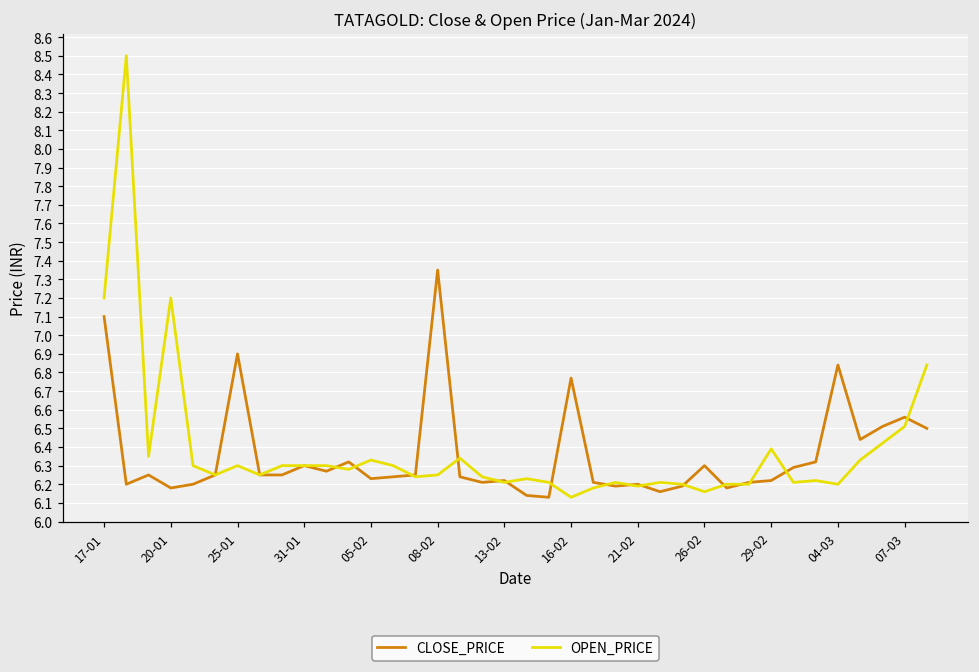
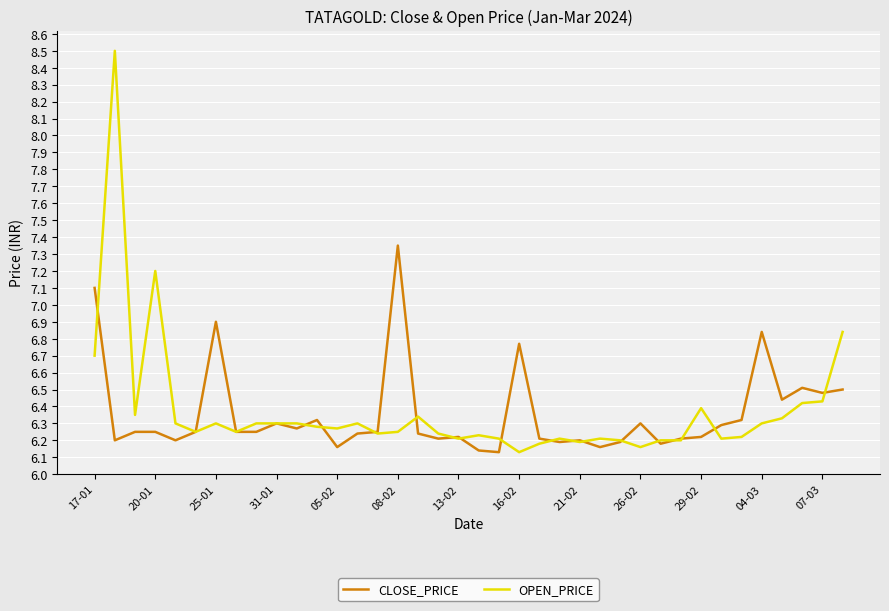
  {
    "CLOSE_PRICE": {
      "17-01": 7.10,
-     "20-01": 6.18,
+     "20-01": 6.25,
      "25-01": 6.90,
-     "05-02": 6.23,
+     "05-02": 6.16,
      "08-02": 7.35,
      "16-02": 6.77,
      "26-02": 6.30,
      "29-02": 6.22,
      "04-03": 6.84,
-     "07-03": 6.56
+     "07-03": 6.48
    },
    "OPEN_PRICE": {
-     "17-01": 7.2,
+     "17-01": 6.7,
      "20-01": 7.20,
      "25-01": 6.30,
-     "05-02": 6.33,
+     "05-02": 6.27,
      "08-02": 6.25,
      "16-02": 6.13,
      "26-02": 6.16,
      "29-02": 6.39,
-     "04-03": 6.2,
-     "07-03": 6.51
+     "04-03": 6.3,
+     "07-03": 6.43
    }
  }
